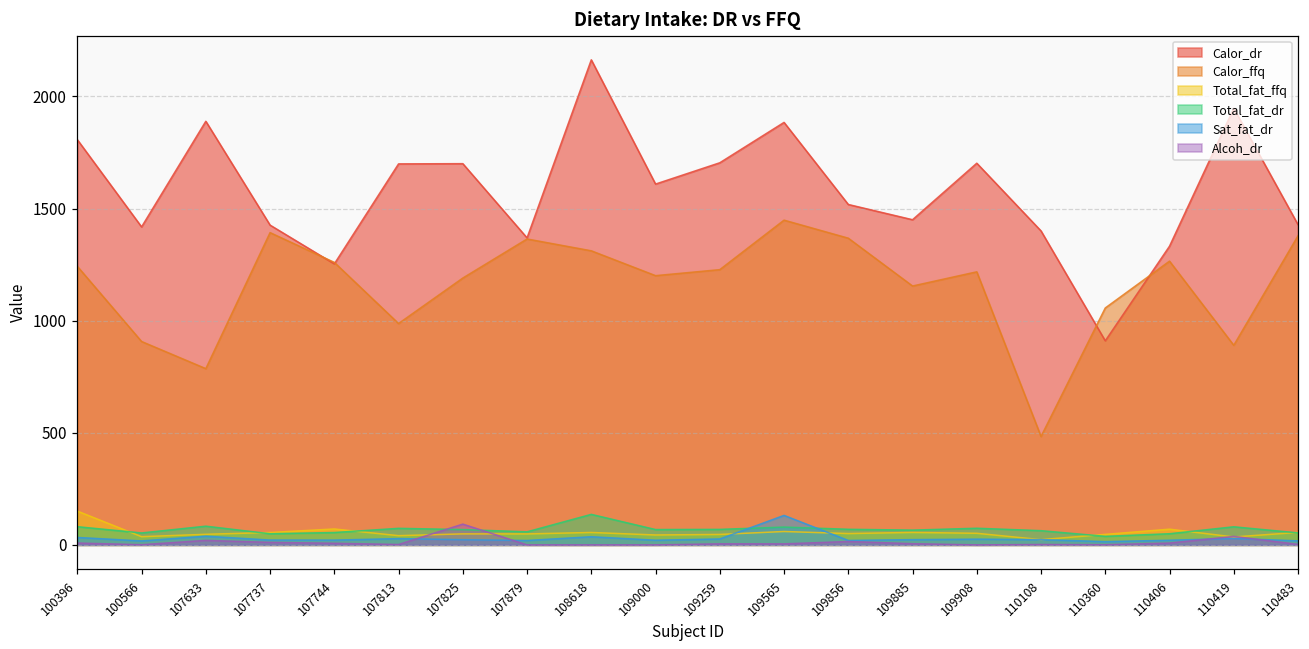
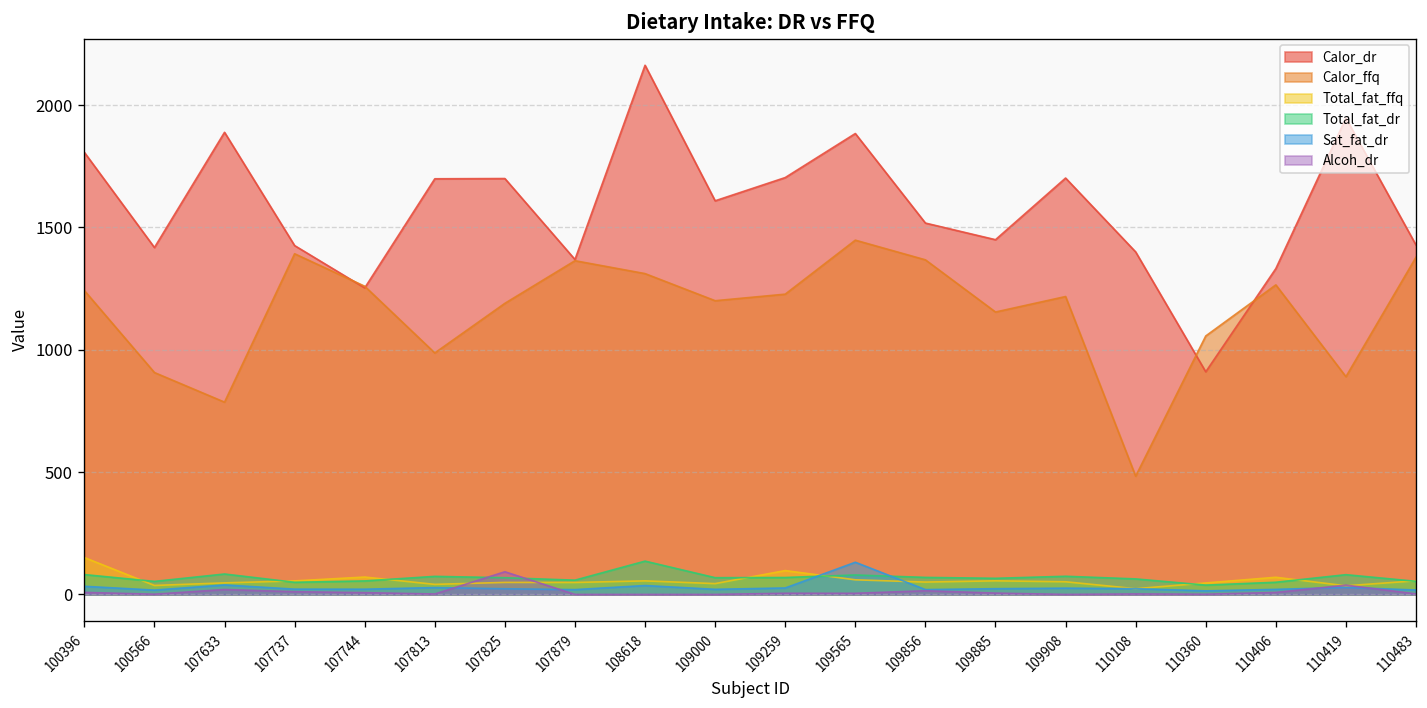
  {
    "Total_fat_ffq": {
      "100396": 150,
      "100566": 40,
      "107744": 70,
      "107813": 40,
      "107825": 50,
      "108618": 60,
      "109000": 40,
-     "109259": 50,
+     "109259": 100,
      "109565": 60,
      "109856": 50,
      "109908": 50,
      "110406": 70
    },
    "Total_fat_dr": {
      "100396": 80,
      "100566": 50,
      "107633": 80,
      "107744": 60,
      "107813": 70,
      "107825": 70,
      "108618": 140,
      "109000": 70,
      "109259": 70,
      "109565": 80,
      "109856": 70,
      "109908": 70,
      "110108": 60,
      "110406": 50,
      "110419": 80
    },
    "Sat_fat_dr": {
      "100396": 30,
      "100566": 20,
      "107744": 20,
      "107813": 30,
      "107825": 20,
      "107879": 20,
      "108618": 40,
      "109000": 20,
      "109259": 30,
      "109565": 130,
      "109885": 20,
      "109908": 30,
      "110360": 10,
      "110406": 20,
      "110483": 20
    },
    "Alcoh_dr": {
      "100396": 10,
      "100566": 0,
      "107633": 20,
      "107744": 10,
      "107813": 0,
      "107825": 90,
      "107879": 0,
      "108618": 0,
      "109000": 0,
      "109259": 0,
      "109565": 0,
      "109885": 10,
      "109908": 0,
      "110108": 0,
      "110360": 0,
      "110406": 10,
      "110483": 0
    }
  }
